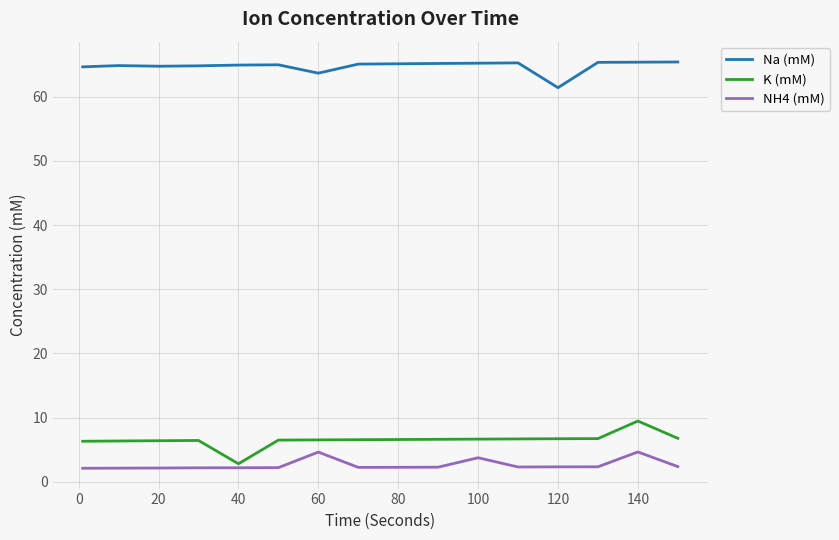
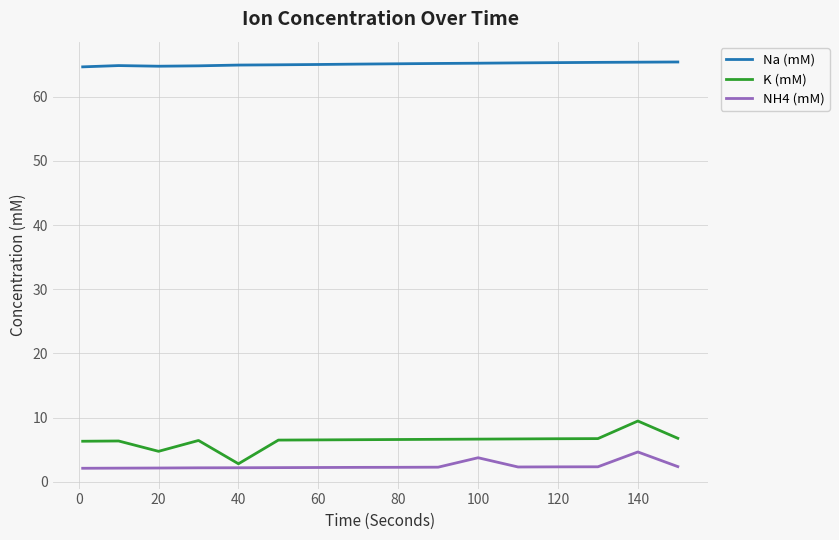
  {
    "Na (mM)": {
      "20": 65,
      "40": 65,
-     "60": 64,
+     "60": 65,
      "80": 65,
      "100": 65,
-     "120": 61,
+     "120": 65,
      "140": 65
    },
    "K (mM)": {
-     "20": 6,
+     "20": 5,
      "40": 3,
      "60": 7,
      "80": 7,
      "100": 7,
      "120": 7,
      "140": 9
    },
    "NH4 (mM)": {
      "20": 2,
      "40": 2,
-     "60": 5,
+     "60": 2,
      "80": 2,
      "100": 4,
      "120": 2,
      "140": 5
    }
  }
